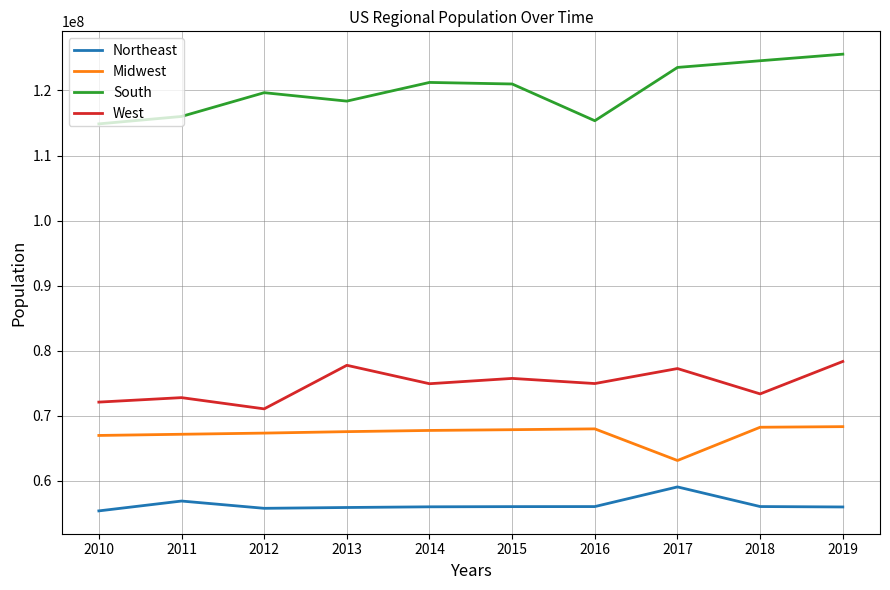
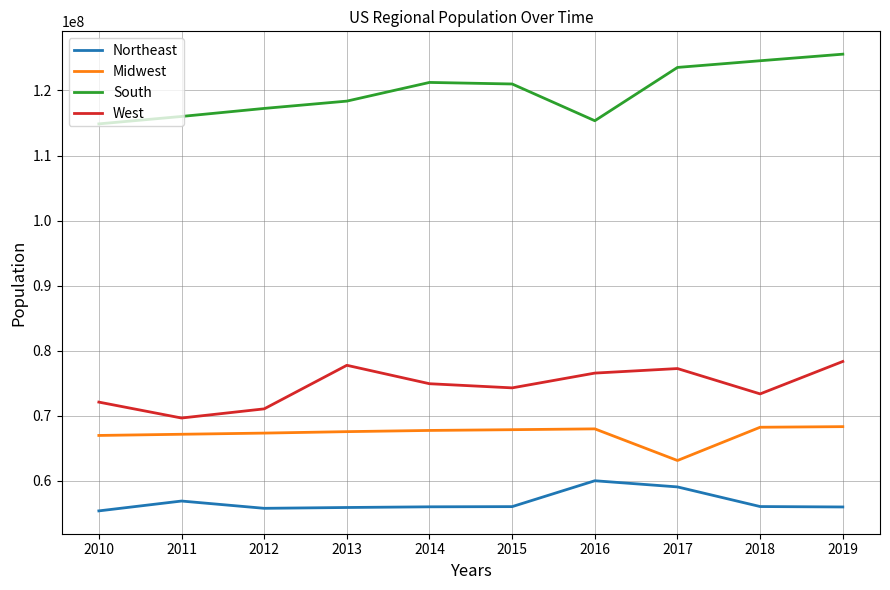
  {
    "Northeast": {
      "2010": 55000000,
      "2011": 57000000,
      "2012": 56000000,
      "2013": 56000000,
      "2014": 56000000,
      "2015": 56000000,
-     "2016": 56000000,
+     "2016": 60000000,
      "2017": 59000000,
      "2018": 56000000,
      "2019": 56000000
    },
    "Midwest": {
      "2010": 67000000,
      "2011": 67000000,
      "2012": 67000000,
      "2013": 68000000,
      "2014": 68000000,
      "2015": 68000000,
      "2016": 68000000,
      "2017": 63000000,
      "2018": 68000000,
      "2019": 68000000
    },
    "South": {
-     "2012": 120000000,
+     "2012": 117000000,
      "2013": 118000000,
      "2014": 121000000,
      "2015": 121000000,
      "2016": 115000000,
      "2017": 124000000,
      "2018": 125000000,
      "2019": 126000000
    },
    "West": {
      "2010": 72000000,
-     "2011": 73000000,
+     "2011": 70000000,
      "2012": 71000000,
      "2013": 78000000,
      "2014": 75000000,
-     "2015": 76000000,
-     "2016": 75000000,
+     "2015": 74000000,
+     "2016": 77000000,
      "2017": 77000000,
      "2018": 73000000,
      "2019": 78000000
    }
  }
